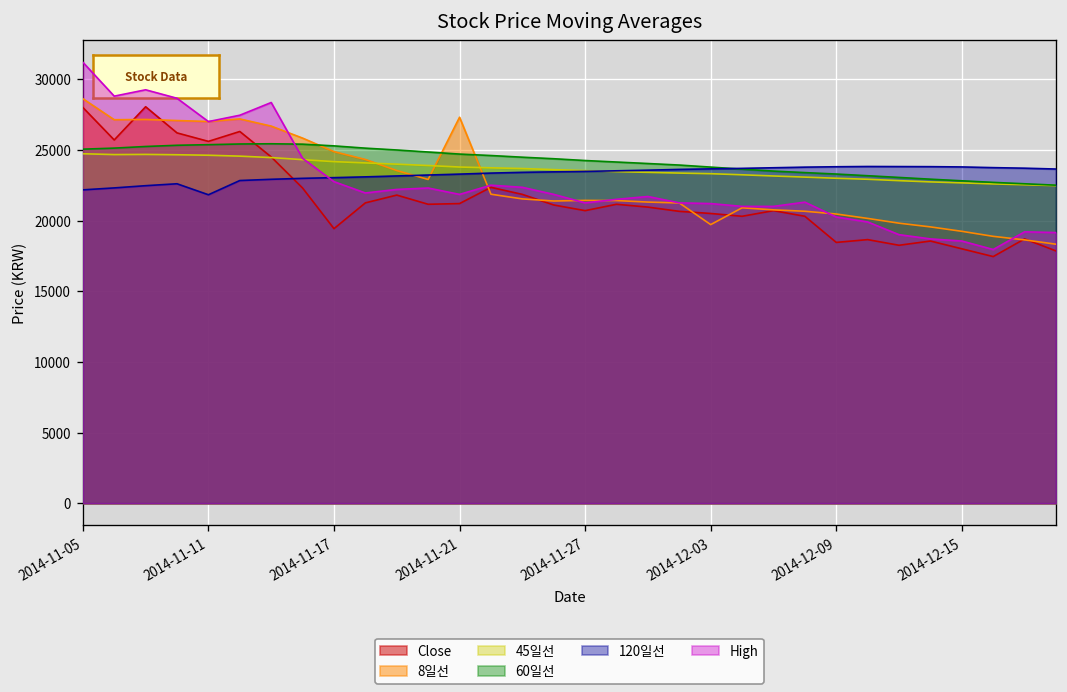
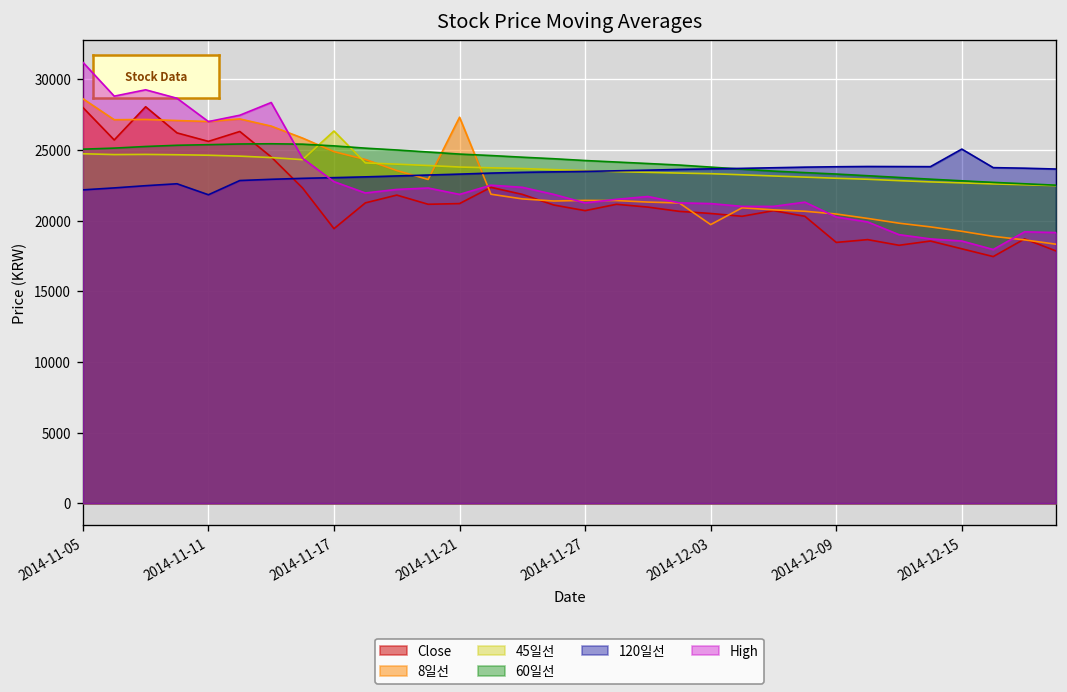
  {
    "Close": {
      "2014-11-05": 28000,
      "2014-11-11": 25600,
      "2014-11-17": 19400,
      "2014-11-21": 21200,
      "2014-11-27": 20700,
      "2014-12-03": 20500,
      "2014-12-09": 18500,
      "2014-12-15": 18000
    },
    "8일선": {
      "2014-11-05": 28600,
      "2014-11-17": 24900,
      "2014-11-21": 27300,
      "2014-12-03": 19700,
      "2014-12-15": 19200
    },
    "45일선": {
      "2014-11-05": 24700,
      "2014-11-11": 24600,
-     "2014-11-17": 24200,
+     "2014-11-17": 26300,
      "2014-11-21": 23800,
      "2014-12-03": 23300,
      "2014-12-09": 23000
    },
    "60일선": {
      "2014-11-05": 25000,
      "2014-11-11": 25400,
      "2014-11-17": 25300,
      "2014-11-21": 24700,
      "2014-11-27": 24200,
      "2014-12-09": 23300
    },
    "120일선": {
      "2014-11-05": 22200,
      "2014-11-11": 21800,
      "2014-11-17": 23000,
      "2014-11-21": 23300,
      "2014-12-09": 23800,
-     "2014-12-15": 23800
+     "2014-12-15": 25100
    },
    "High": {
      "2014-11-05": 31200,
      "2014-11-17": 22800,
      "2014-11-21": 21900,
      "2014-12-03": 21200,
      "2014-12-15": 18600
    }
  }
